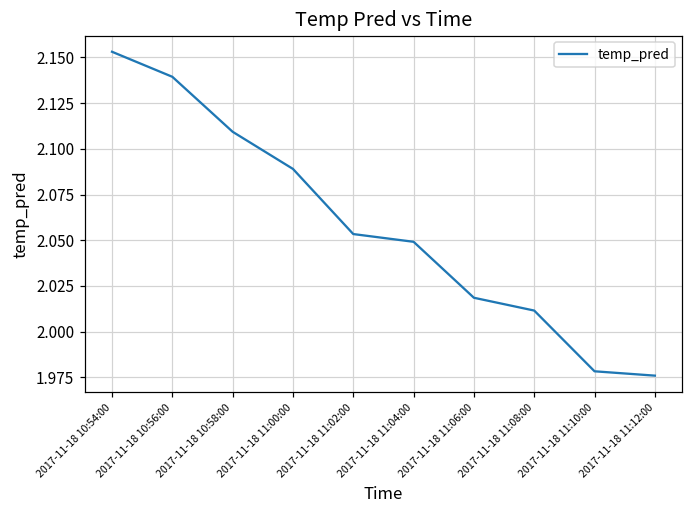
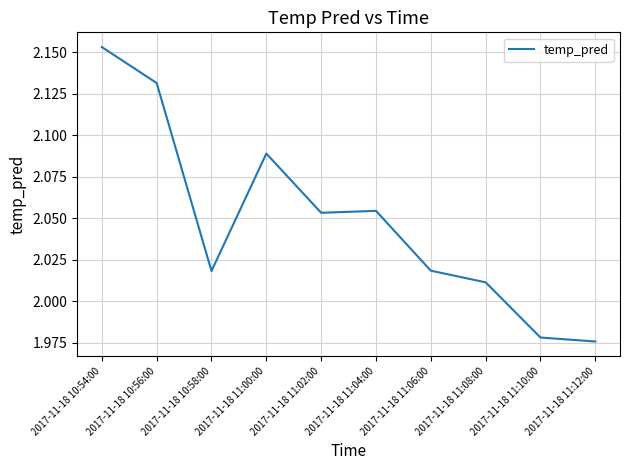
  {
    "2017-11-18 10:54:00": 2.153,
-   "2017-11-18 10:56:00": 2.139,
-   "2017-11-18 10:58:00": 2.109,
+   "2017-11-18 10:56:00": 2.131,
+   "2017-11-18 10:58:00": 2.018,
    "2017-11-18 11:00:00": 2.089,
    "2017-11-18 11:02:00": 2.053,
-   "2017-11-18 11:04:00": 2.049,
+   "2017-11-18 11:04:00": 2.055,
    "2017-11-18 11:06:00": 2.018,
    "2017-11-18 11:08:00": 2.011,
    "2017-11-18 11:10:00": 1.978,
    "2017-11-18 11:12:00": 1.976
  }
